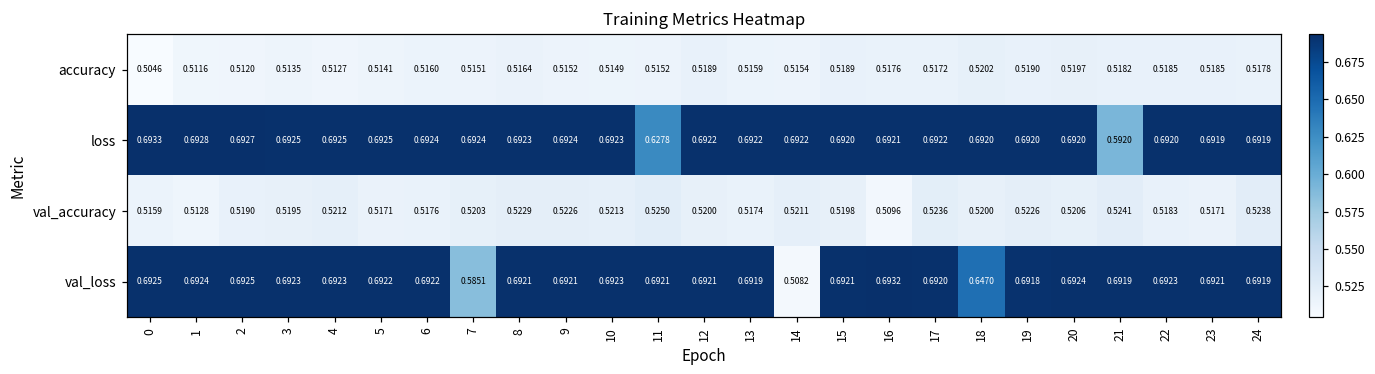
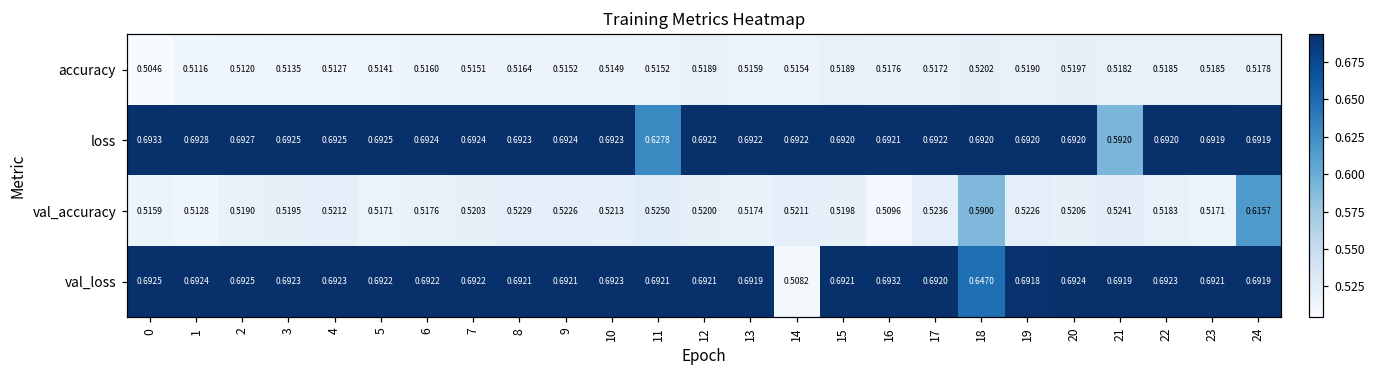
  {
    "accuracy": {
      "0": 0.5046,
      "1": 0.5116,
      "2": 0.5120,
      "3": 0.5135,
      "4": 0.5127,
      "5": 0.5141,
      "6": 0.5160,
      "7": 0.5151,
      "8": 0.5164,
      "9": 0.5152,
      "10": 0.5149,
      "11": 0.5152,
      "12": 0.5189,
      "13": 0.5159,
      "14": 0.5154,
      "15": 0.5189,
      "16": 0.5176,
      "17": 0.5172,
      "18": 0.5202,
      "19": 0.5190,
      "20": 0.5197,
      "21": 0.5182,
      "22": 0.5185,
      "23": 0.5185,
      "24": 0.5178
    },
    "loss": {
      "0": 0.6933,
      "1": 0.6928,
      "2": 0.6927,
      "3": 0.6925,
      "4": 0.6925,
      "5": 0.6925,
      "6": 0.6924,
      "7": 0.6924,
      "8": 0.6923,
      "9": 0.6924,
      "10": 0.6923,
      "11": 0.6278,
      "12": 0.6922,
      "13": 0.6922,
      "14": 0.6922,
      "15": 0.6920,
      "16": 0.6921,
      "17": 0.6922,
      "18": 0.6920,
      "19": 0.6920,
      "20": 0.6920,
      "21": 0.5920,
      "22": 0.6920,
      "23": 0.6919,
      "24": 0.6919
    },
    "val_accuracy": {
      "0": 0.5159,
      "1": 0.5128,
      "2": 0.5190,
      "3": 0.5195,
      "4": 0.5212,
      "5": 0.5171,
      "6": 0.5176,
      "7": 0.5203,
      "8": 0.5229,
      "9": 0.5226,
      "10": 0.5213,
      "11": 0.5250,
      "12": 0.5200,
      "13": 0.5174,
      "14": 0.5211,
      "15": 0.5198,
      "16": 0.5096,
      "17": 0.5236,
-     "18": 0.5200,
+     "18": 0.5900,
      "19": 0.5226,
      "20": 0.5206,
      "21": 0.5241,
      "22": 0.5183,
      "23": 0.5171,
-     "24": 0.5238
+     "24": 0.6157
    },
    "val_loss": {
      "0": 0.6925,
      "1": 0.6924,
      "2": 0.6925,
      "3": 0.6923,
      "4": 0.6923,
      "5": 0.6922,
      "6": 0.6922,
-     "7": 0.5851,
+     "7": 0.6922,
      "8": 0.6921,
      "9": 0.6921,
      "10": 0.6923,
      "11": 0.6921,
      "12": 0.6921,
      "13": 0.6919,
      "14": 0.5082,
      "15": 0.6921,
      "16": 0.6932,
      "17": 0.6920,
      "18": 0.6470,
      "19": 0.6918,
      "20": 0.6924,
      "21": 0.6919,
      "22": 0.6923,
      "23": 0.6921,
      "24": 0.6919
    }
  }
